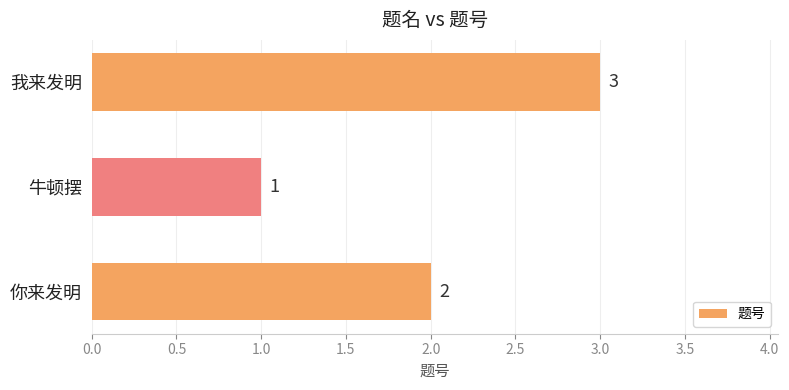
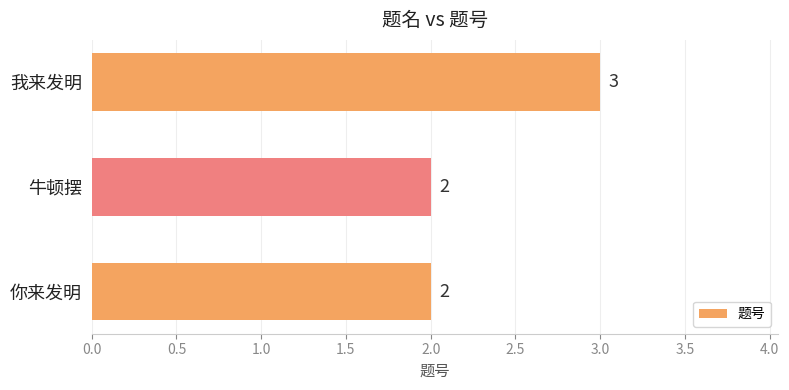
  {
    "我来发明": 3,
-   "牛顿摆": 1,
+   "牛顿摆": 2,
    "你来发明": 2
  }
